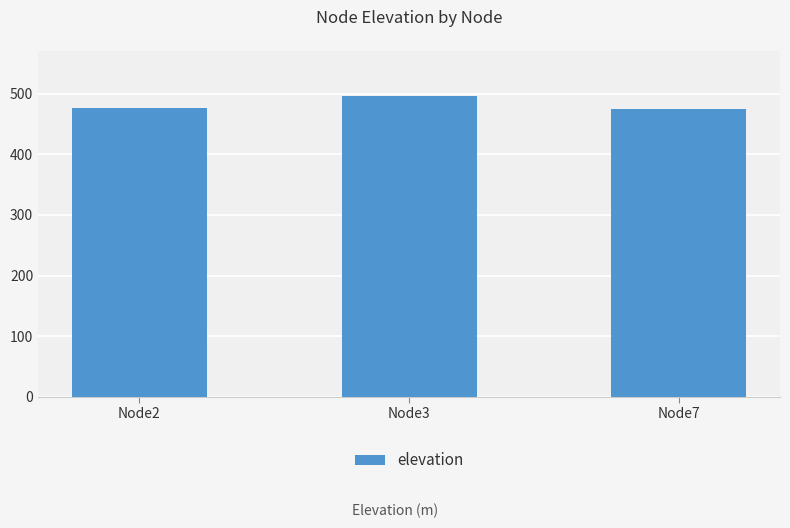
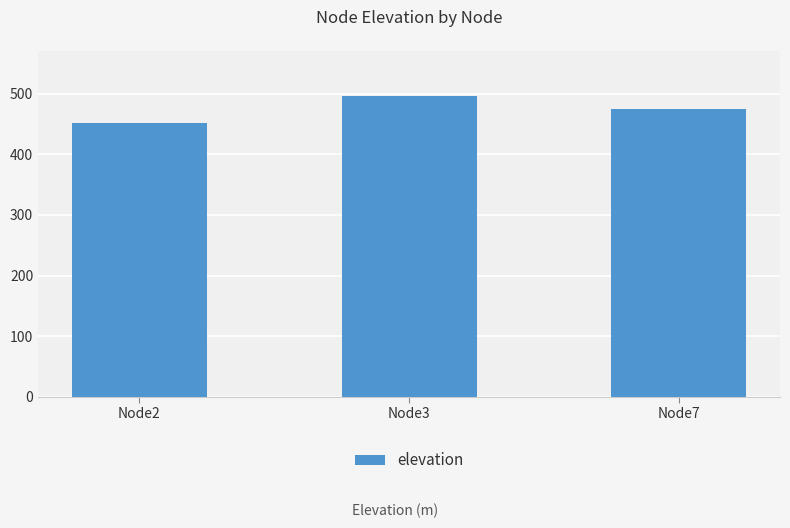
  {
-   "Node2": 480,
+   "Node2": 450,
    "Node3": 500,
    "Node7": 470
  }
